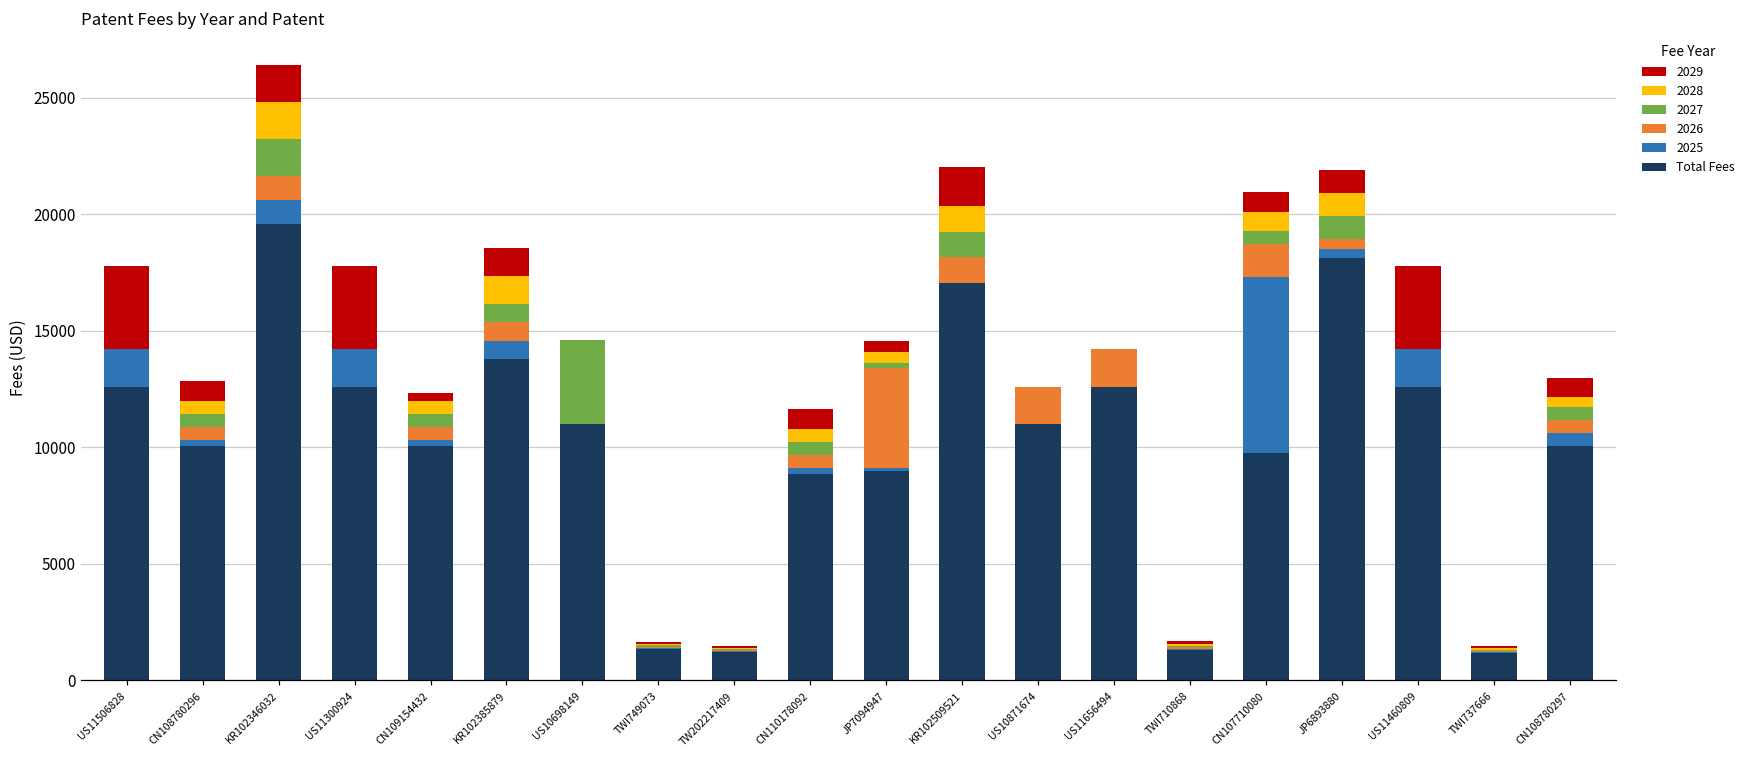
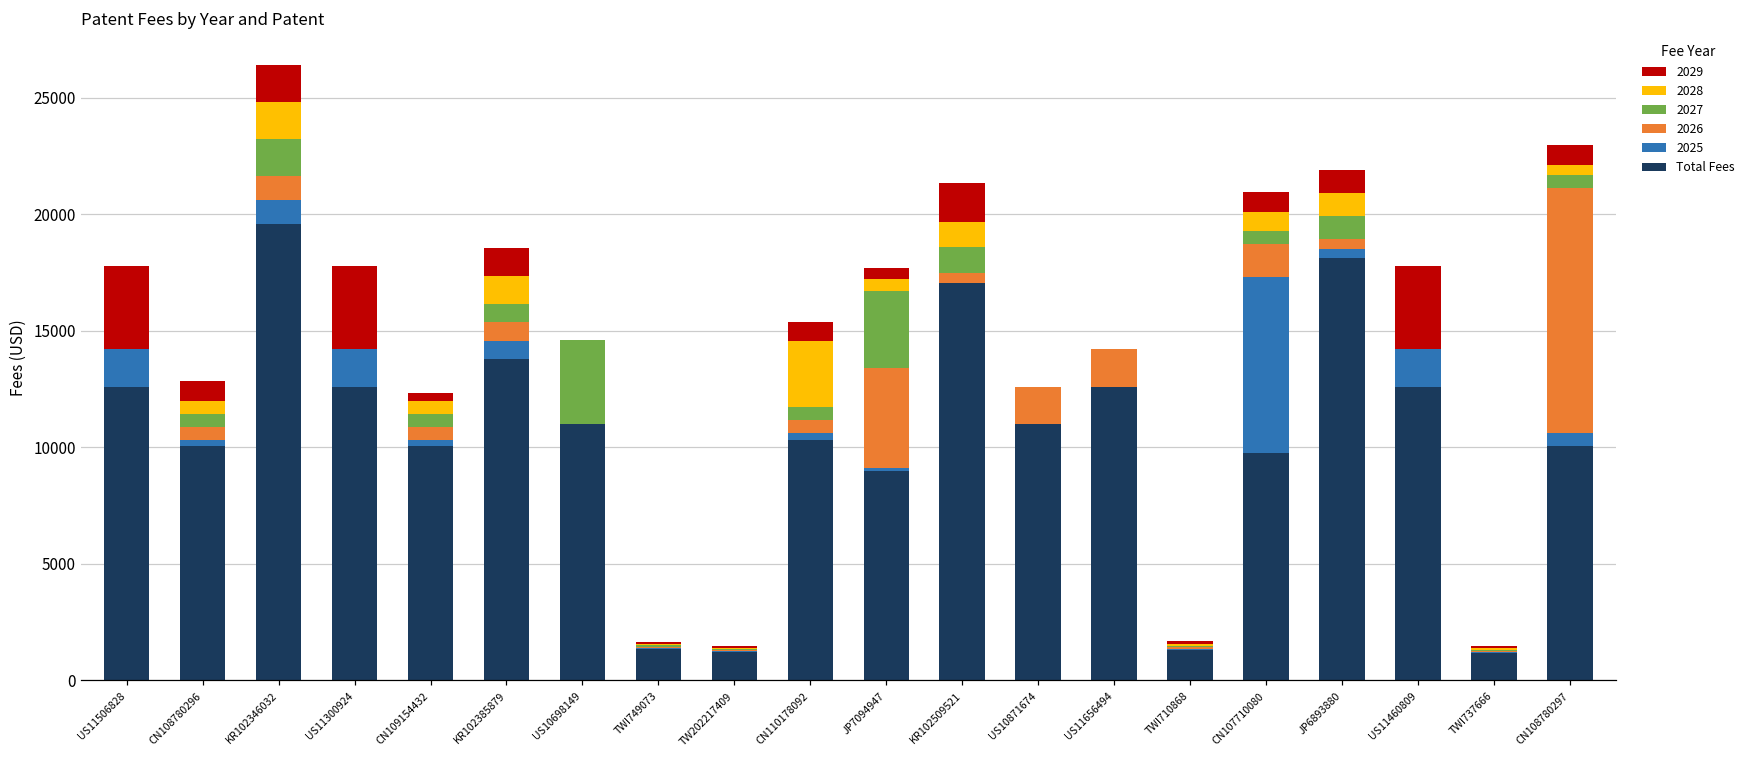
  {
    "Total Fees": {
      "US11506828": 12600,
      "CN108780296": 10000,
      "KR102346032": 19600,
      "US11300924": 12600,
      "CN109154432": 10000,
      "KR102385879": 13800,
      "US10698149": 11000,
      "TWI749073": 1300,
      "TW202217409": 1200,
-     "CN110178092": 8800,
+     "CN110178092": 10300,
      "JP7094947": 9000,
      "KR102509521": 17100,
      "US10871674": 11000,
      "US11656494": 12600,
      "TWI710868": 1300,
      "CN107710080": 9800,
      "JP6893880": 18100,
      "US11460809": 12600,
      "TWI737666": 1200,
      "CN108780297": 10000
    },
    "2025": {
      "US11506828": 1600,
      "CN108780296": 300,
      "KR102346032": 1000,
      "US11300924": 1600,
      "CN109154432": 300,
      "KR102385879": 800,
      "US10698149": 0,
      "CN110178092": 300,
      "JP7094947": 200,
      "KR102509521": 0,
      "US10871674": 0,
      "US11656494": 0,
      "CN107710080": 7500,
      "JP6893880": 400,
      "US11460809": 1600,
      "CN108780297": 600
    },
    "2026": {
      "US11506828": 0,
      "CN108780296": 600,
      "KR102346032": 1000,
      "US11300924": 0,
      "CN109154432": 600,
      "KR102385879": 800,
      "US10698149": 0,
      "CN110178092": 600,
      "JP7094947": 4300,
-     "KR102509521": 1100,
+     "KR102509521": 400,
      "US10871674": 1600,
      "US11656494": 1600,
      "CN107710080": 1400,
      "JP6893880": 400,
      "US11460809": 0,
-     "CN108780297": 600
+     "CN108780297": 10500
    },
    "2027": {
      "US11506828": 0,
      "CN108780296": 600,
      "KR102346032": 1600,
      "US11300924": 0,
      "CN109154432": 600,
      "KR102385879": 800,
      "US10698149": 3600,
      "CN110178092": 600,
-     "JP7094947": 200,
+     "JP7094947": 3300,
      "KR102509521": 1100,
      "US10871674": 0,
      "US11656494": 0,
      "CN107710080": 600,
      "JP6893880": 1000,
      "US11460809": 0,
      "CN108780297": 600
    },
    "2028": {
      "US11506828": 0,
      "CN108780296": 600,
      "KR102346032": 1600,
      "US11300924": 0,
      "CN109154432": 600,
      "KR102385879": 1200,
      "US10698149": 0,
-     "CN110178092": 600,
+     "CN110178092": 2800,
      "JP7094947": 500,
      "KR102509521": 1100,
      "US10871674": 0,
      "US11656494": 0,
      "CN107710080": 800,
      "JP6893880": 1000,
      "US11460809": 0,
      "CN108780297": 400
    },
    "2029": {
      "US11506828": 3600,
      "CN108780296": 800,
      "KR102346032": 1600,
      "US11300924": 3600,
      "CN109154432": 300,
      "KR102385879": 1200,
      "US10698149": 0,
      "CN110178092": 800,
      "JP7094947": 500,
      "KR102509521": 1700,
      "US10871674": 0,
      "US11656494": 0,
      "TWI710868": 100,
      "CN107710080": 800,
      "JP6893880": 1000,
      "US11460809": 3600,
      "CN108780297": 800
    }
  }
